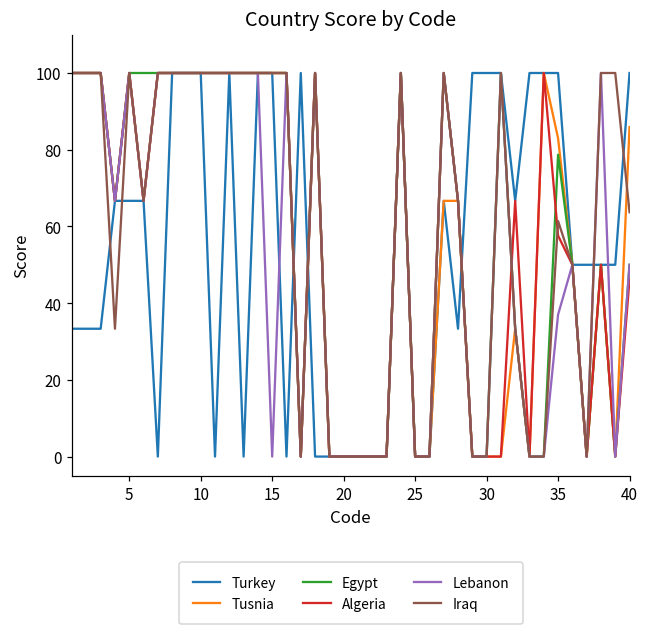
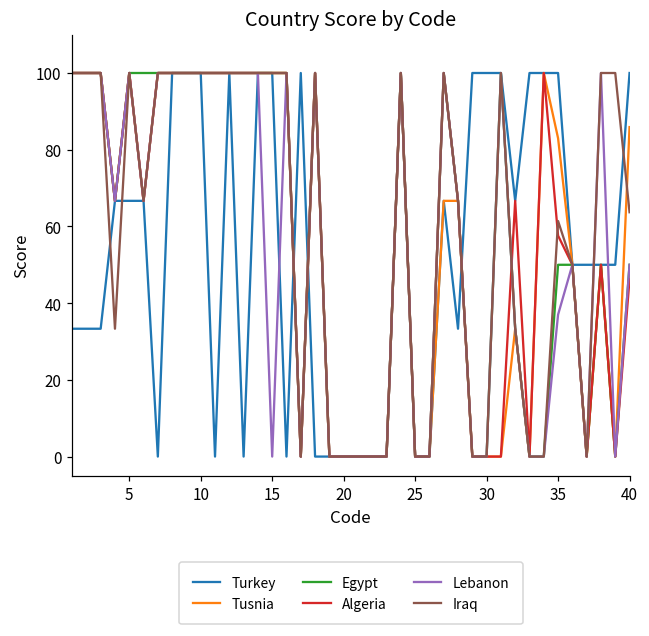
  {
    "Turkey": {
      "5": 67,
      "30": 100,
      "35": 100,
      "40": 100
    },
    "Tusnia": {
      "35": 83,
      "40": 86
    },
    "Egypt": {
-     "35": 79
+     "35": 50
    },
    "Algeria": {
      "35": 58,
      "40": 46
    },
    "Lebanon": {
      "15": 0,
      "35": 37
    },
    "Iraq": {
      "35": 61,
      "40": 64
    }
  }
